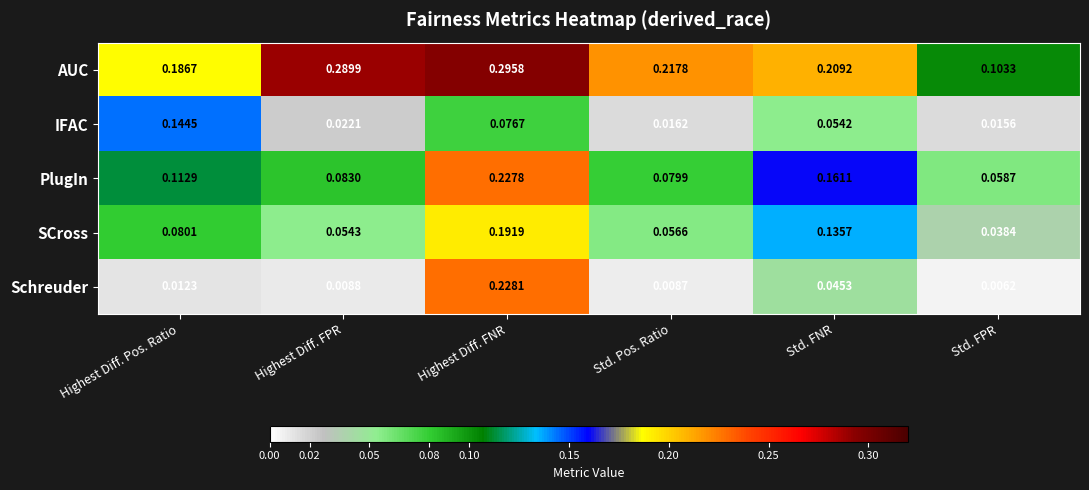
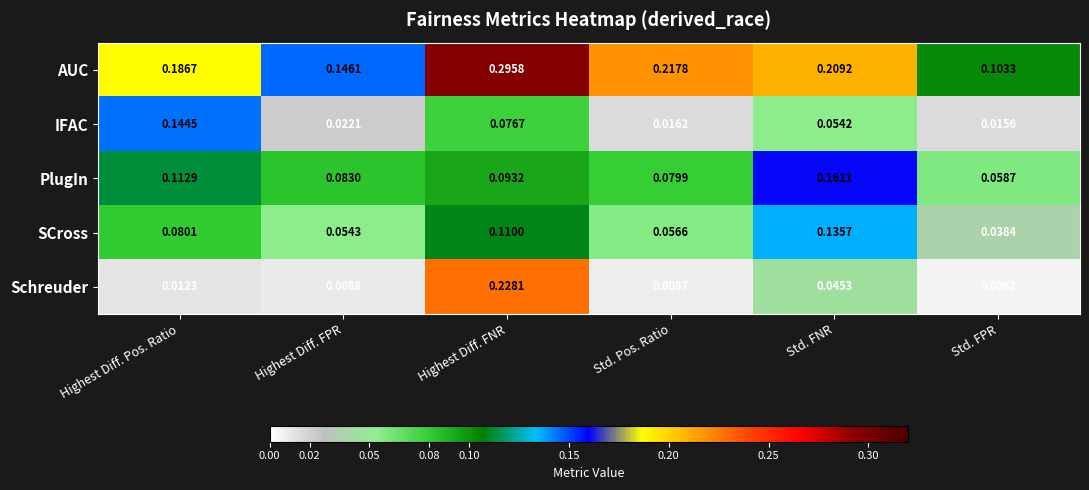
  {
    "AUC": {
      "Highest Diff. Pos. Ratio": 0.1867,
-     "Highest Diff. FPR": 0.2899,
+     "Highest Diff. FPR": 0.1461,
      "Highest Diff. FNR": 0.2958,
      "Std. Pos. Ratio": 0.2178,
      "Std. FNR": 0.2092,
      "Std. FPR": 0.1033
    },
    "IFAC": {
      "Highest Diff. Pos. Ratio": 0.1445,
      "Highest Diff. FPR": 0.0221,
      "Highest Diff. FNR": 0.0767,
      "Std. FNR": 0.0542
    },
    "PlugIn": {
      "Highest Diff. Pos. Ratio": 0.1129,
      "Highest Diff. FPR": 0.0830,
-     "Highest Diff. FNR": 0.2278,
+     "Highest Diff. FNR": 0.0932,
      "Std. Pos. Ratio": 0.0799,
      "Std. FNR": 0.1611,
      "Std. FPR": 0.0587
    },
    "SCross": {
      "Highest Diff. Pos. Ratio": 0.0801,
      "Highest Diff. FPR": 0.0543,
-     "Highest Diff. FNR": 0.1919,
+     "Highest Diff. FNR": 0.1100,
      "Std. Pos. Ratio": 0.0566,
      "Std. FNR": 0.1357,
      "Std. FPR": 0.0384
    },
    "Schreuder": {
      "Highest Diff. FNR": 0.2281,
      "Std. FNR": 0.0453
    }
  }
